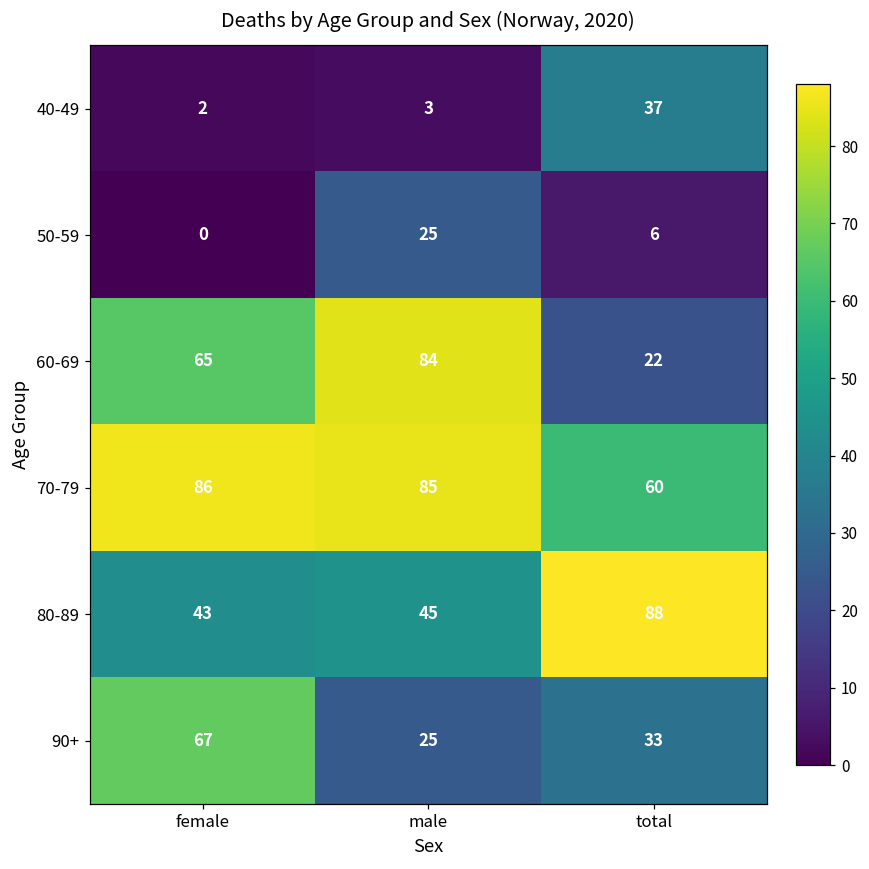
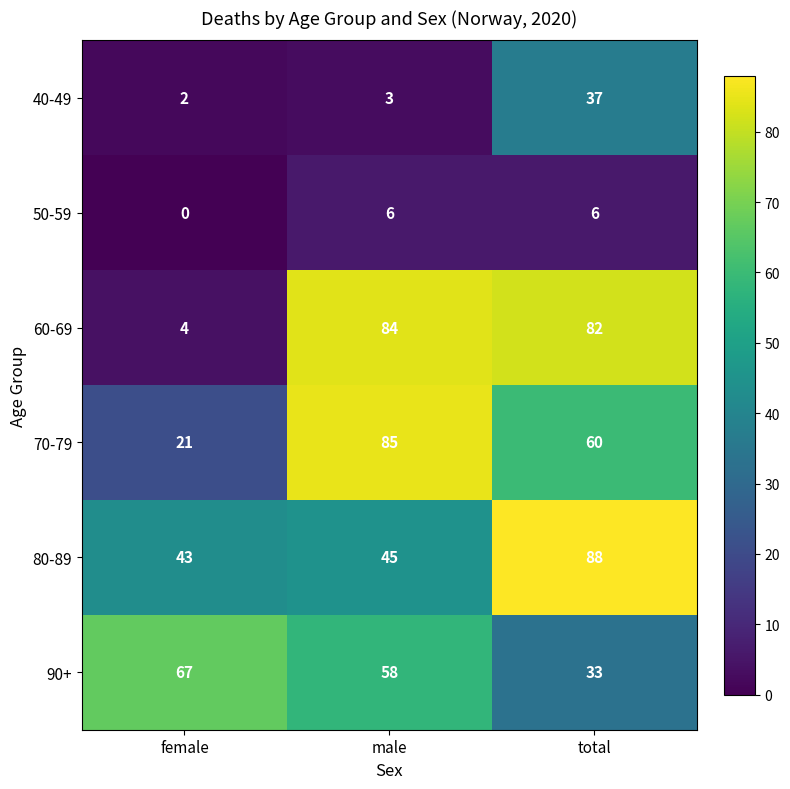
  {
    "40-49": {
      "female": 2,
      "male": 3,
      "total": 37
    },
    "50-59": {
      "female": 0,
-     "male": 25,
+     "male": 6,
      "total": 6
    },
    "60-69": {
-     "female": 65,
+     "female": 4,
      "male": 84,
-     "total": 22
+     "total": 82
    },
    "70-79": {
-     "female": 86,
+     "female": 21,
      "male": 85,
      "total": 60
    },
    "80-89": {
      "female": 43,
      "male": 45,
      "total": 88
    },
    "90+": {
      "female": 67,
-     "male": 25,
+     "male": 58,
      "total": 33
    }
  }
